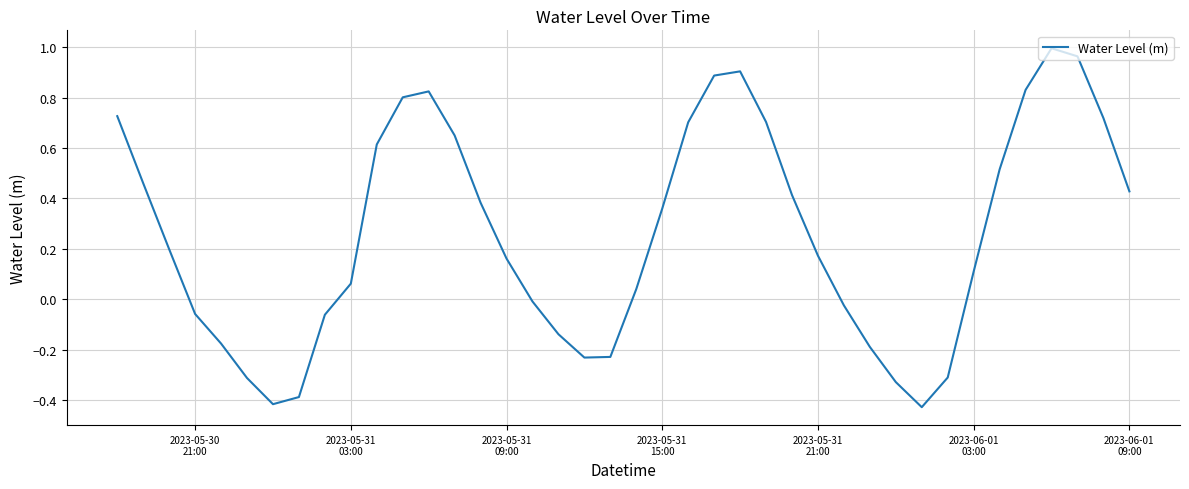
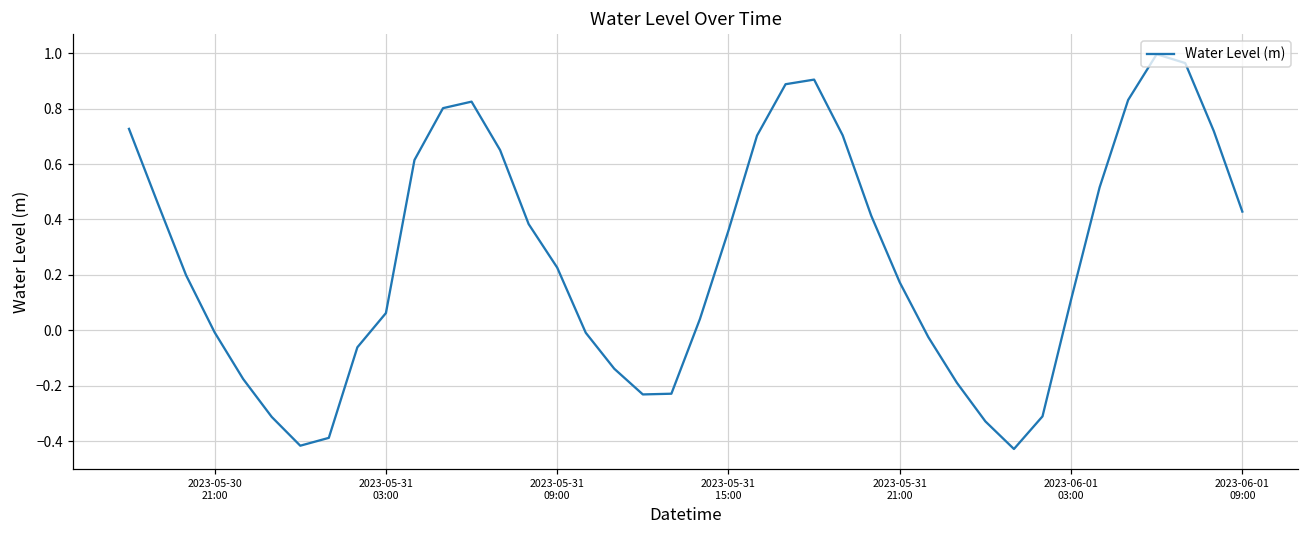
  {
-   "2023-05-30 21:00": -0.06,
+   "2023-05-30 21:00": -0.01,
    "2023-05-31 03:00": 0.06,
-   "2023-05-31 09:00": 0.16,
+   "2023-05-31 09:00": 0.23,
    "2023-05-31 15:00": 0.36,
    "2023-05-31 21:00": 0.17,
    "2023-06-01 03:00": 0.11,
    "2023-06-01 09:00": 0.43
  }
